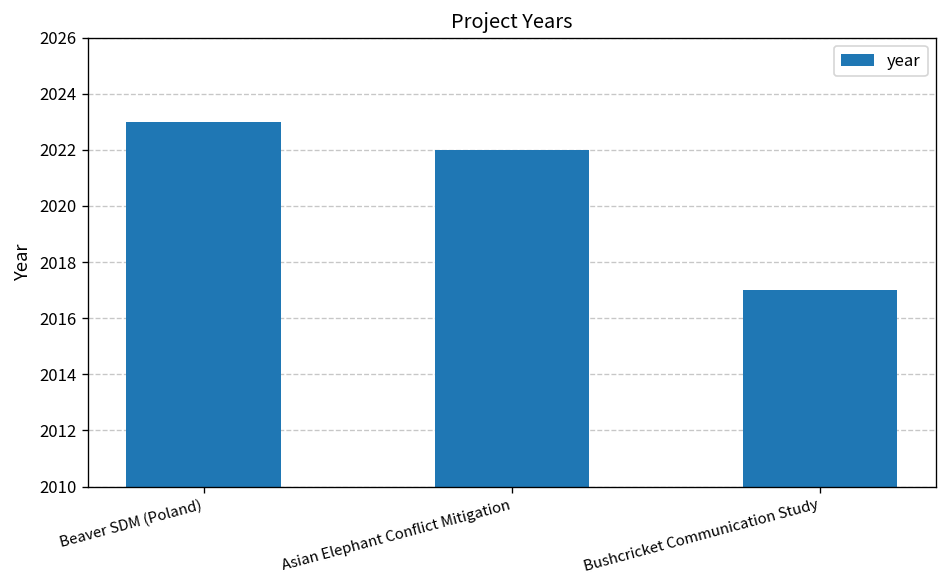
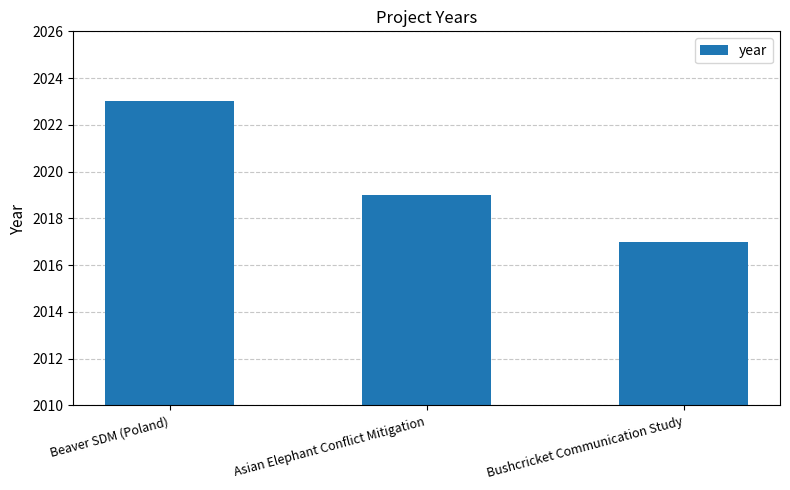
  {
    "Beaver SDM (Poland)": 2023,
-   "Asian Elephant Conflict Mitigation": 2022,
+   "Asian Elephant Conflict Mitigation": 2019,
    "Bushcricket Communication Study": 2017
  }
